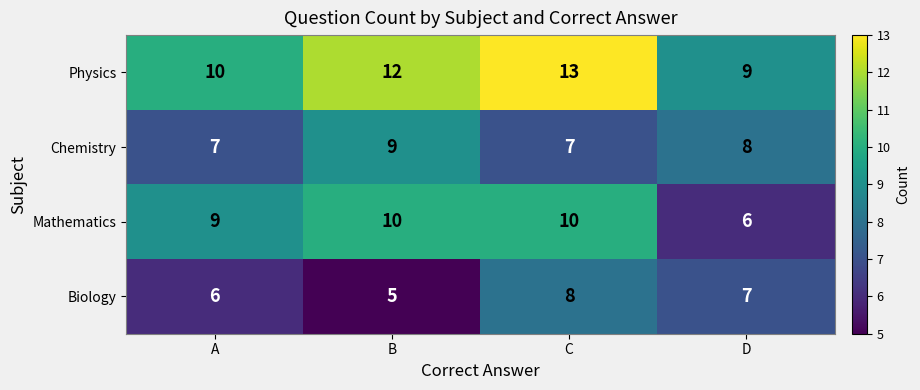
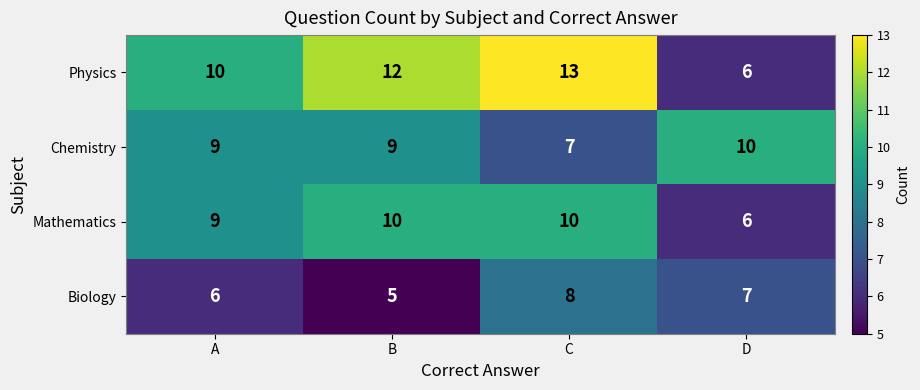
  {
    "Physics": {
      "A": 10,
      "B": 12,
      "C": 13,
-     "D": 9
+     "D": 6
    },
    "Chemistry": {
-     "A": 7,
+     "A": 9,
      "B": 9,
      "C": 7,
-     "D": 8
+     "D": 10
    },
    "Mathematics": {
      "A": 9,
      "B": 10,
      "C": 10,
      "D": 6
    },
    "Biology": {
      "A": 6,
      "B": 5,
      "C": 8,
      "D": 7
    }
  }
